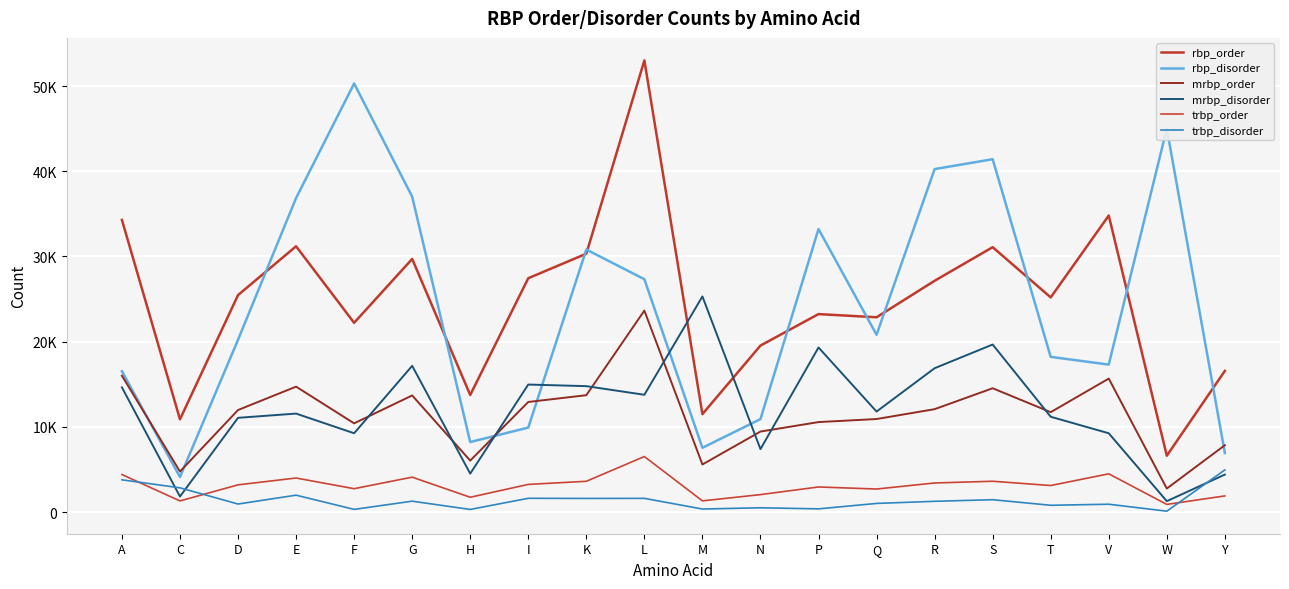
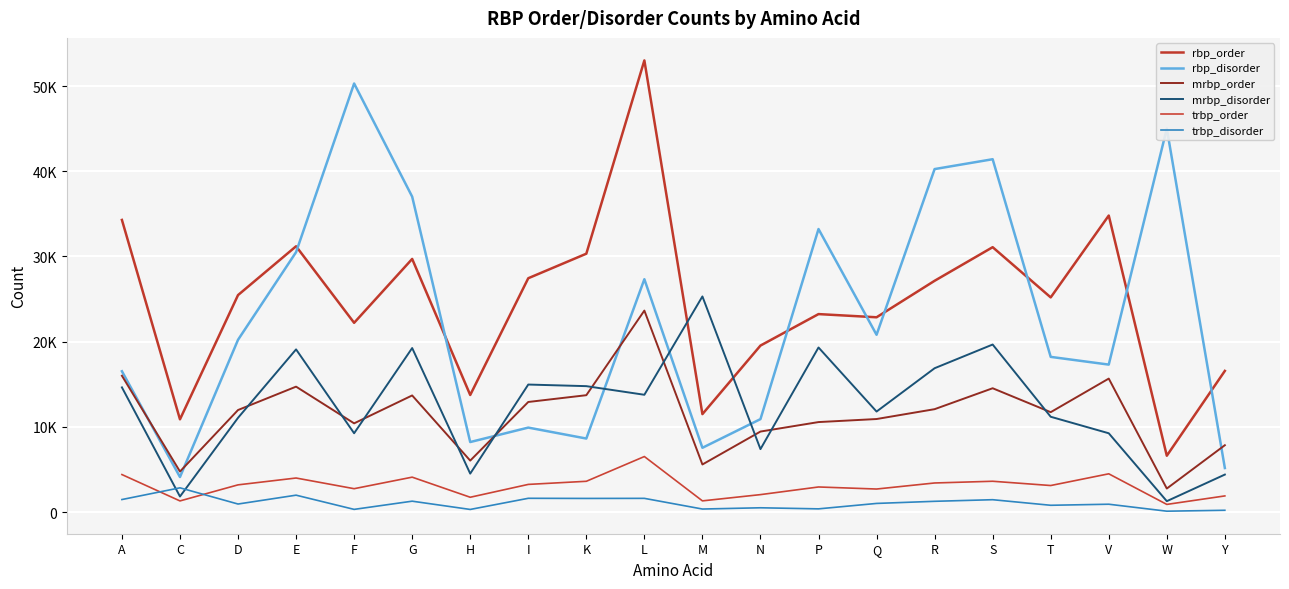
  {
    "rbp_disorder": {
      "A": 17000,
      "C": 4000,
      "D": 20000,
-     "E": 37000,
+     "E": 31000,
      "F": 50000,
      "G": 37000,
      "H": 8000,
      "I": 10000,
-     "K": 31000,
+     "K": 9000,
      "L": 27000,
      "M": 8000,
      "N": 11000,
      "P": 33000,
      "Q": 21000,
      "R": 40000,
      "S": 41000,
      "T": 18000,
      "V": 17000,
-     "Y": 7000
+     "Y": 5000
    },
    "mrbp_disorder": {
      "A": 15000,
      "C": 2000,
      "D": 11000,
-     "E": 12000,
+     "E": 19000,
      "F": 9000,
-     "G": 17000,
+     "G": 19000,
      "H": 5000,
      "I": 15000,
      "K": 15000,
      "L": 14000,
      "M": 25000,
      "N": 7000,
      "P": 19000,
      "Q": 12000,
      "R": 17000,
      "S": 20000,
      "T": 11000,
      "V": 9000,
      "W": 1000,
      "Y": 4000
    },
    "trbp_disorder": {
-     "A": 4000,
+     "A": 1000,
      "C": 3000,
      "D": 1000,
      "E": 2000,
      "F": 0,
      "G": 1000,
      "H": 0,
      "I": 2000,
      "K": 2000,
      "L": 2000,
      "M": 0,
      "N": 1000,
      "P": 0,
      "Q": 1000,
      "R": 1000,
      "S": 1000,
      "T": 1000,
      "V": 1000,
      "W": 0,
-     "Y": 5000
+     "Y": 0
    }
  }
